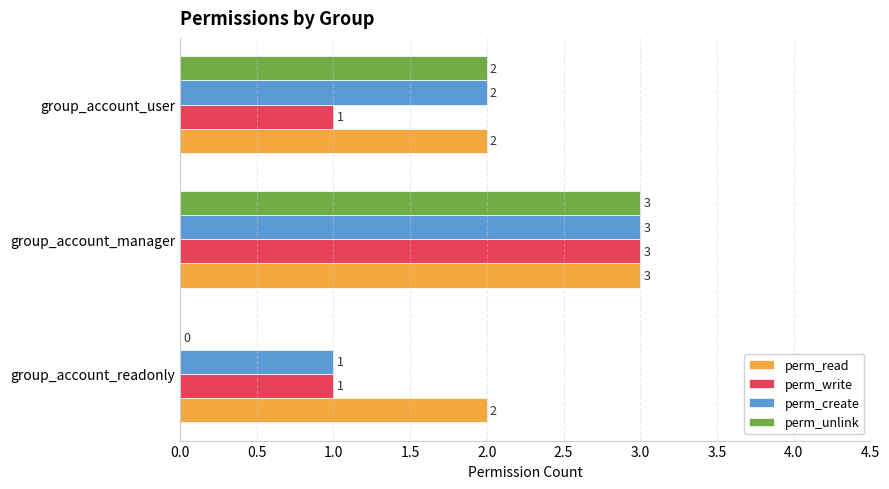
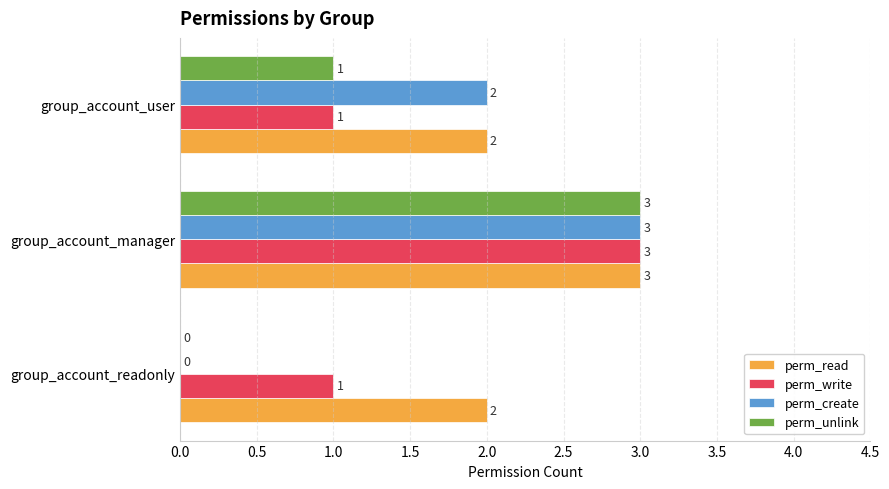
  {
    "perm_read": {
      "group_account_user": 2,
      "group_account_manager": 3,
      "group_account_readonly": 2
    },
    "perm_write": {
      "group_account_user": 1,
      "group_account_manager": 3,
      "group_account_readonly": 1
    },
    "perm_create": {
      "group_account_user": 2,
      "group_account_manager": 3,
-     "group_account_readonly": 1
+     "group_account_readonly": 0
    },
    "perm_unlink": {
-     "group_account_user": 2,
+     "group_account_user": 1,
      "group_account_manager": 3,
      "group_account_readonly": 0
    }
  }
